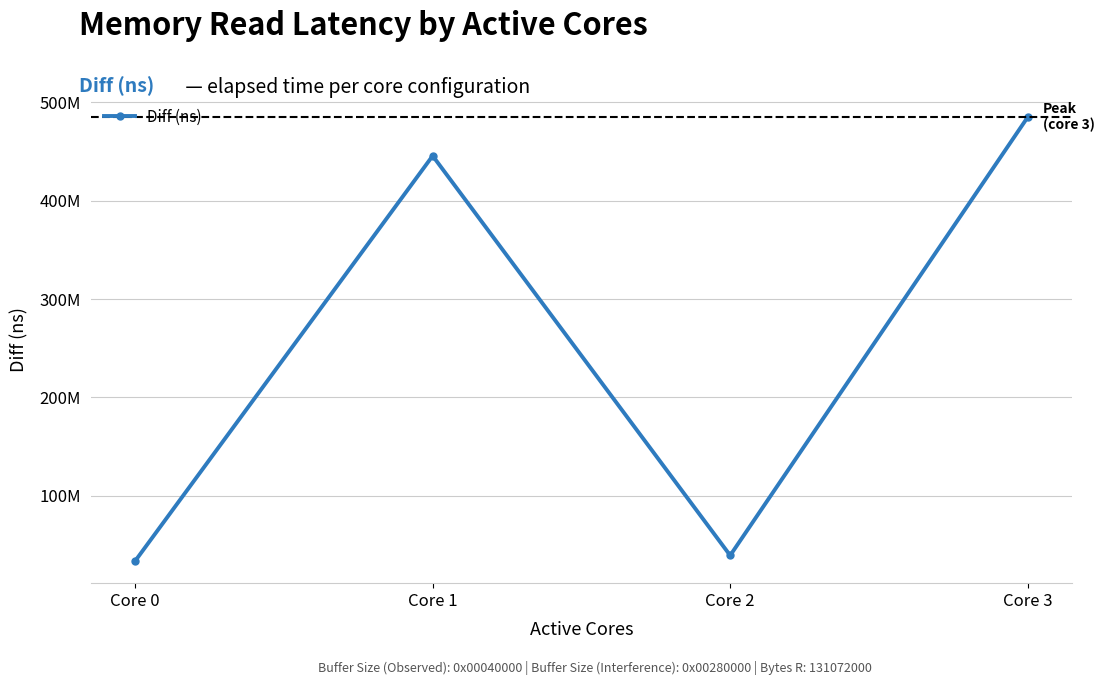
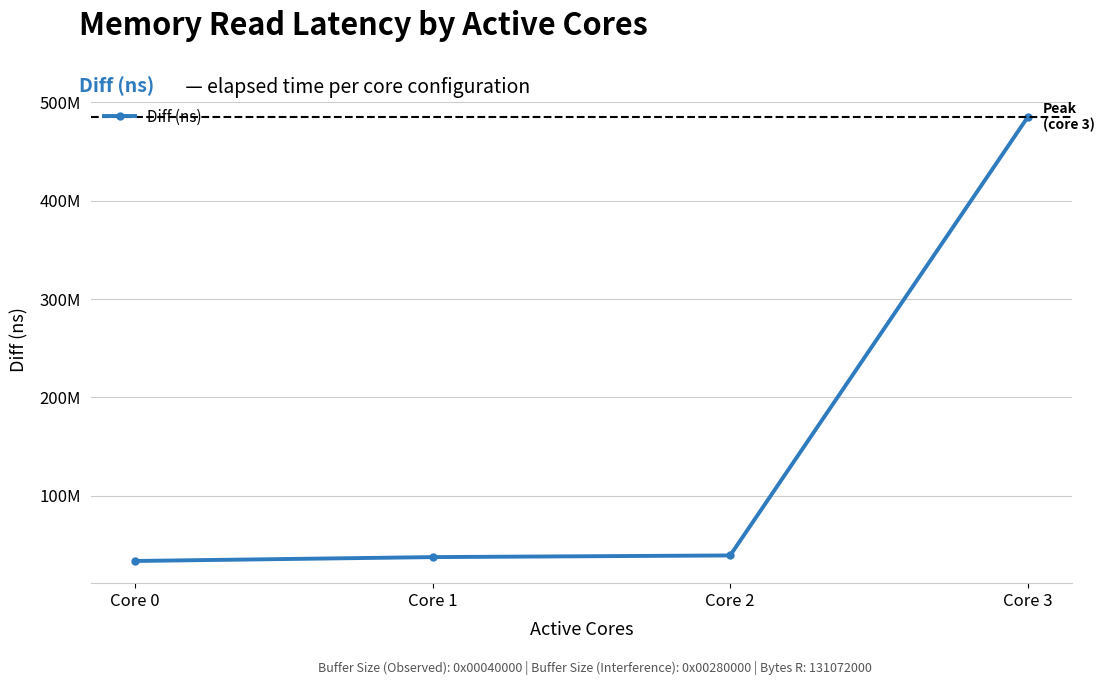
  {
    "Core 0": 30000000,
-   "Core 1": 450000000,
+   "Core 1": 40000000,
    "Core 2": 40000000
  }
